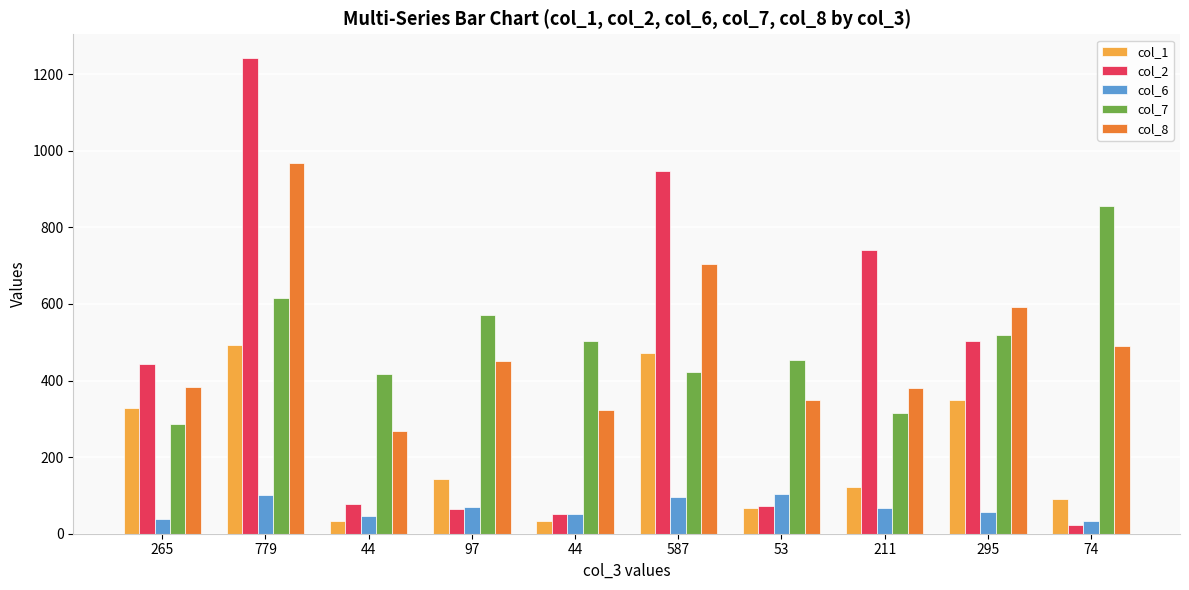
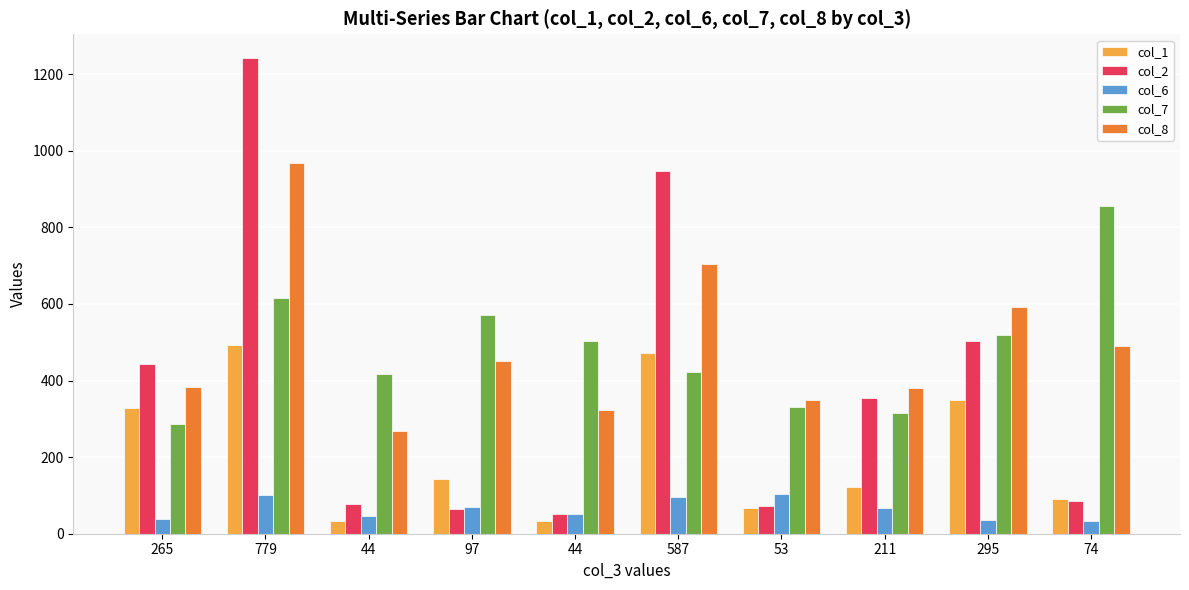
  {
    "col_2": {
      "265": 440,
      "779": 1240,
      "97": 60,
      "587": 950,
      "53": 70,
-     "211": 740,
+     "211": 360,
      "295": 500,
-     "74": 20
+     "74": 90
    },
    "col_6": {
      "265": 40,
      "779": 100,
      "97": 70,
      "587": 100,
      "53": 100,
      "211": 70,
-     "295": 60,
+     "295": 40,
      "74": 30
    },
    "col_7": {
      "265": 290,
      "779": 620,
      "97": 570,
      "587": 420,
-     "53": 450,
+     "53": 330,
      "211": 320,
      "295": 520,
      "74": 860
    }
  }
